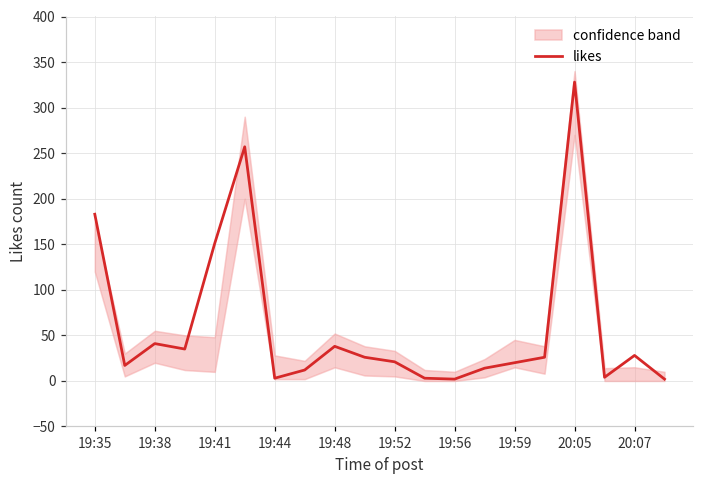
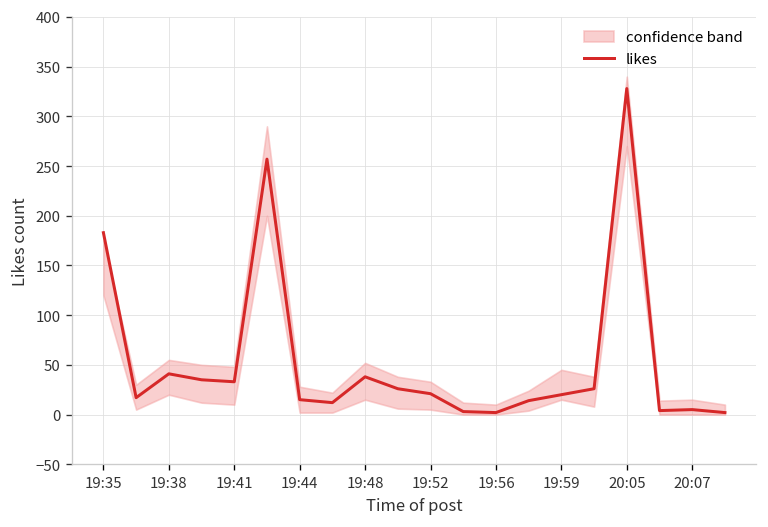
  {
    "likes": {
      "19:35": 180,
      "19:38": 40,
-     "19:41": 150,
-     "19:44": 0,
+     "19:41": 30,
+     "19:44": 20,
      "19:48": 40,
      "19:52": 20,
      "19:56": 0,
      "19:59": 20,
      "20:05": 330,
-     "20:07": 30
+     "20:07": 10
    }
  }
